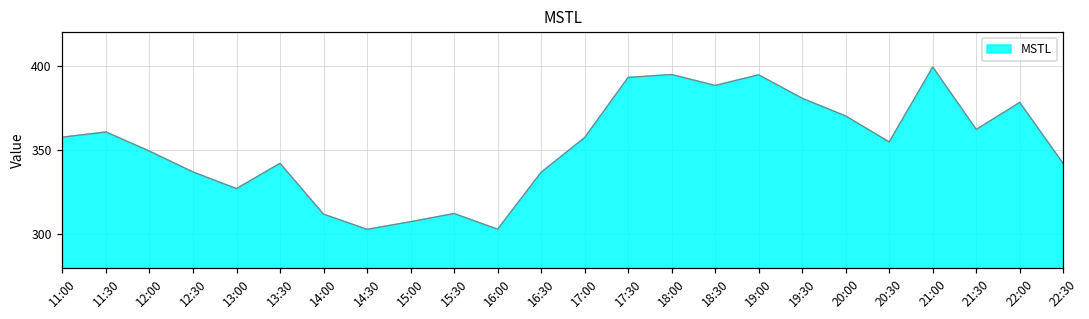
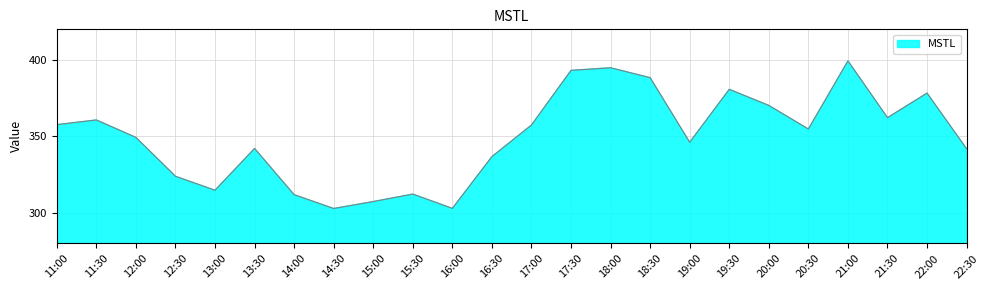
  {
    "11:00": 358,
    "11:30": 361,
    "12:00": 349,
-   "12:30": 337,
-   "13:00": 327,
+   "12:30": 324,
+   "13:00": 315,
    "13:30": 342,
    "14:00": 312,
    "14:30": 303,
    "15:00": 307,
    "15:30": 312,
    "16:00": 303,
    "16:30": 337,
    "17:00": 357,
    "17:30": 393,
    "18:00": 395,
    "18:30": 388,
-   "19:00": 395,
+   "19:00": 346,
    "19:30": 381,
    "20:00": 370,
    "20:30": 355,
    "21:00": 399,
    "21:30": 362,
    "22:00": 378,
    "22:30": 342
  }
